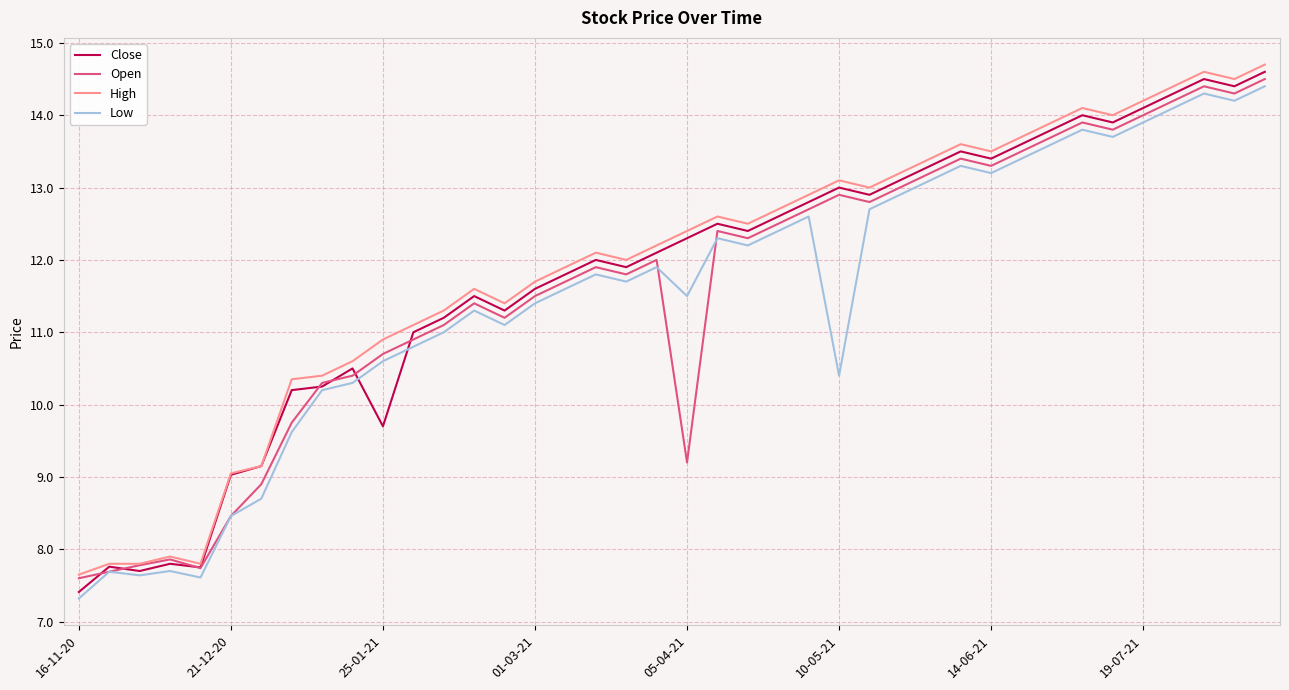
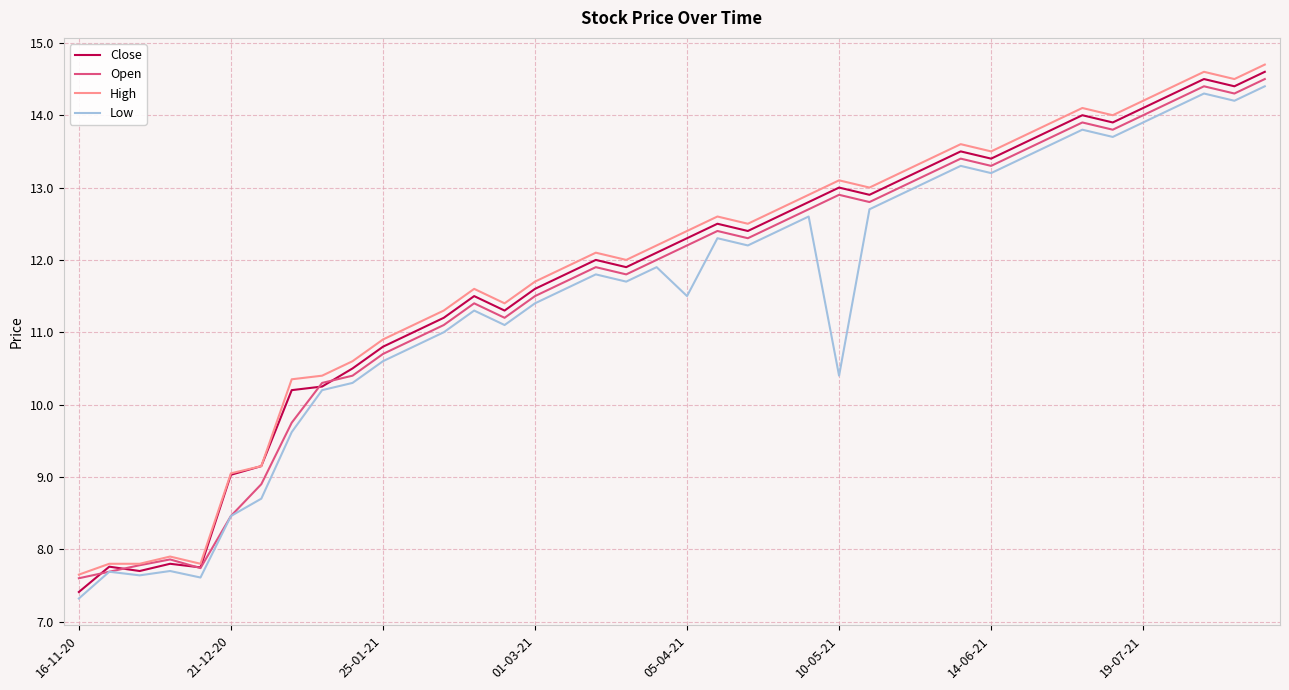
  {
    "Close": {
      "16-11-20": 7.4,
-     "25-01-21": 9.7,
+     "25-01-21": 10.8,
      "01-03-21": 11.6,
      "05-04-21": 12.3,
      "10-05-21": 13.0,
      "14-06-21": 13.4,
      "19-07-21": 14.1
    },
    "Open": {
      "16-11-20": 7.6,
      "25-01-21": 10.7,
      "01-03-21": 11.5,
-     "05-04-21": 9.2,
+     "05-04-21": 12.2,
      "10-05-21": 12.9,
      "14-06-21": 13.3,
      "19-07-21": 14.0
    },
    "High": {
      "16-11-20": 7.7,
      "25-01-21": 10.9,
      "01-03-21": 11.7,
      "05-04-21": 12.4,
      "10-05-21": 13.1,
      "14-06-21": 13.5,
      "19-07-21": 14.2
    },
    "Low": {
      "16-11-20": 7.3,
      "25-01-21": 10.6,
      "01-03-21": 11.4,
      "05-04-21": 11.5,
      "10-05-21": 10.4,
      "14-06-21": 13.2,
      "19-07-21": 13.9
    }
  }
